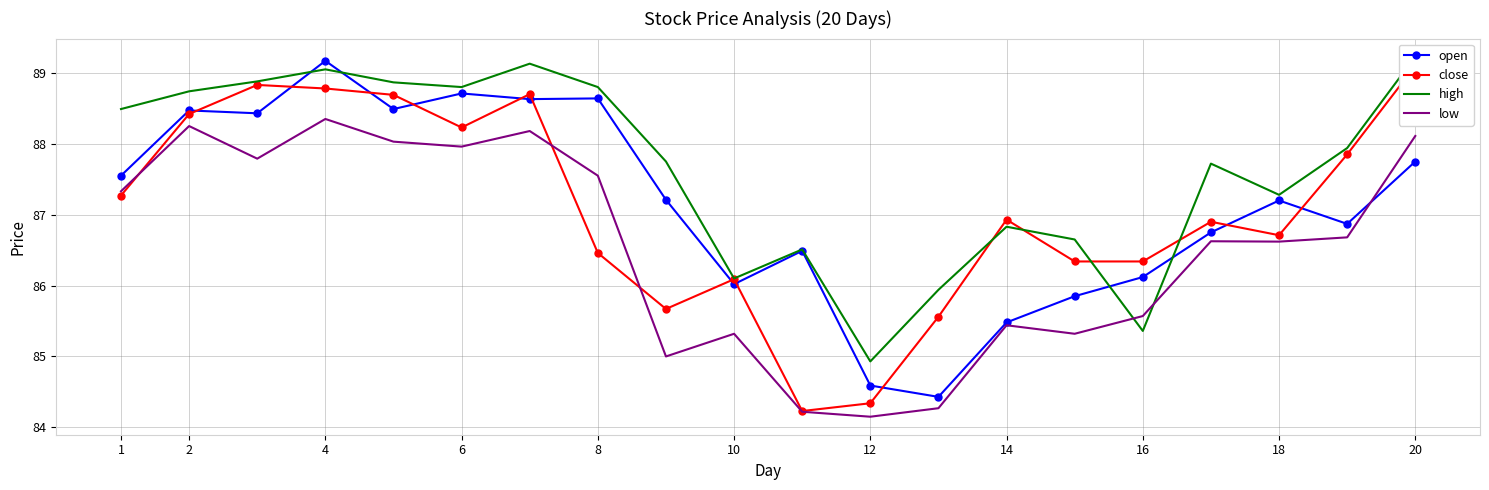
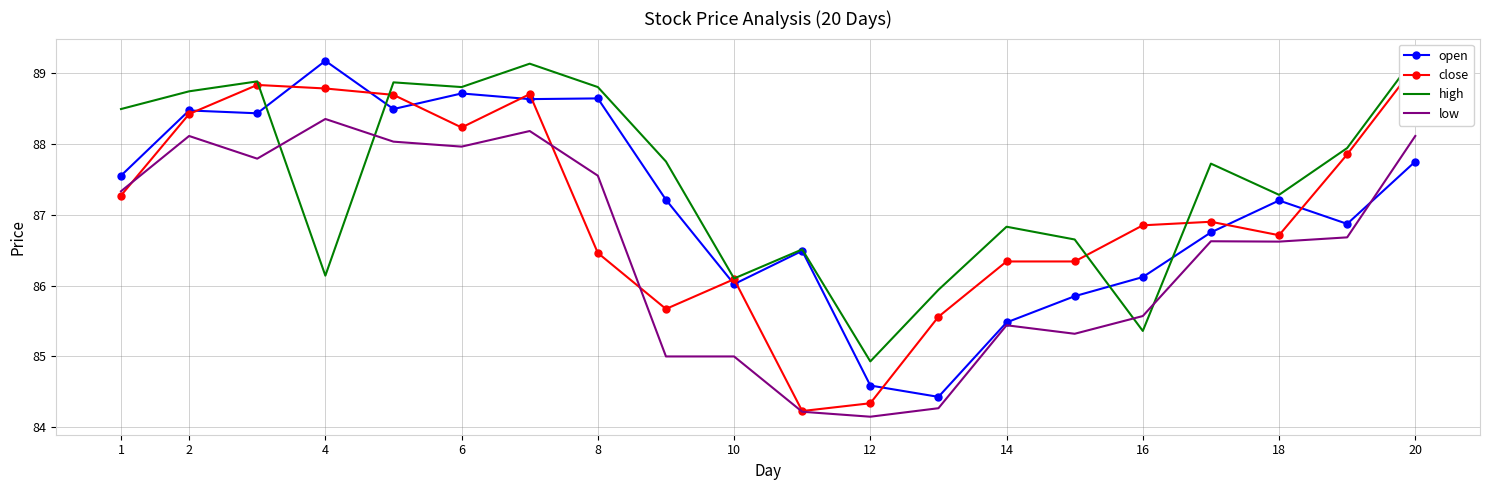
  {
    "open": {
      "1": 87.6,
      "2": 88.5,
      "4": 89.2,
      "6": 88.7,
      "8": 88.6,
      "10": 86.0,
      "12": 84.6,
      "14": 85.5,
      "16": 86.1,
      "18": 87.2,
      "20": 87.8
    },
    "close": {
      "1": 87.3,
      "2": 88.4,
      "4": 88.8,
      "6": 88.2,
      "8": 86.5,
      "12": 84.3,
-     "14": 86.9,
-     "16": 86.3,
+     "14": 86.3,
+     "16": 86.9,
      "18": 86.7
    },
    "high": {
      "1": 88.5,
      "2": 88.7,
-     "4": 89.1,
+     "4": 86.1,
      "6": 88.8,
      "8": 88.8,
      "12": 84.9,
      "14": 86.8,
      "16": 85.4,
      "18": 87.3
    },
    "low": {
      "1": 87.3,
-     "2": 88.3,
+     "2": 88.1,
      "4": 88.4,
      "6": 88.0,
      "8": 87.6,
-     "10": 85.3,
+     "10": 85.0,
      "12": 84.2,
      "14": 85.4,
      "16": 85.6,
      "18": 86.6,
      "20": 88.1
    }
  }
